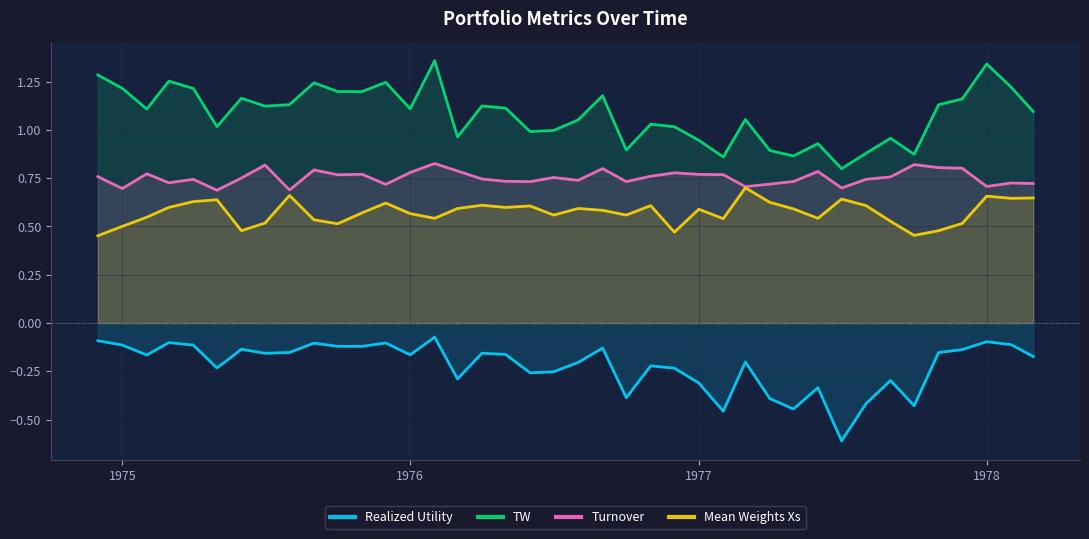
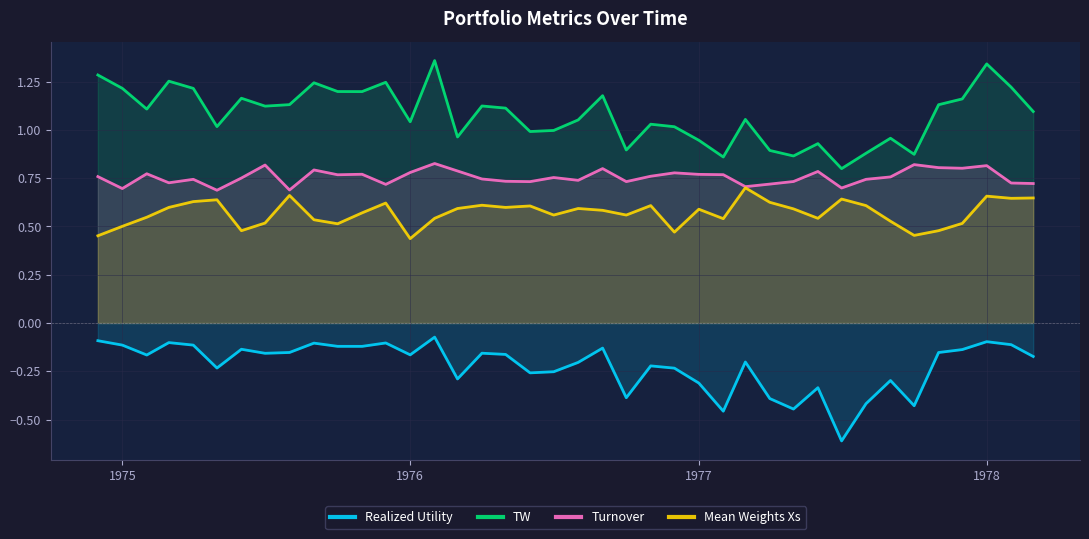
  {
    "TW": {
      "1975": 1.22,
-     "1976": 1.11,
+     "1976": 1.04,
      "1978": 1.34
    },
    "Turnover": {
      "1975": 0.70,
      "1976": 0.78,
-     "1978": 0.71
+     "1978": 0.82
    },
    "Mean Weights Xs": {
      "1975": 0.50,
-     "1976": 0.57,
+     "1976": 0.44,
      "1978": 0.66
    }
  }
